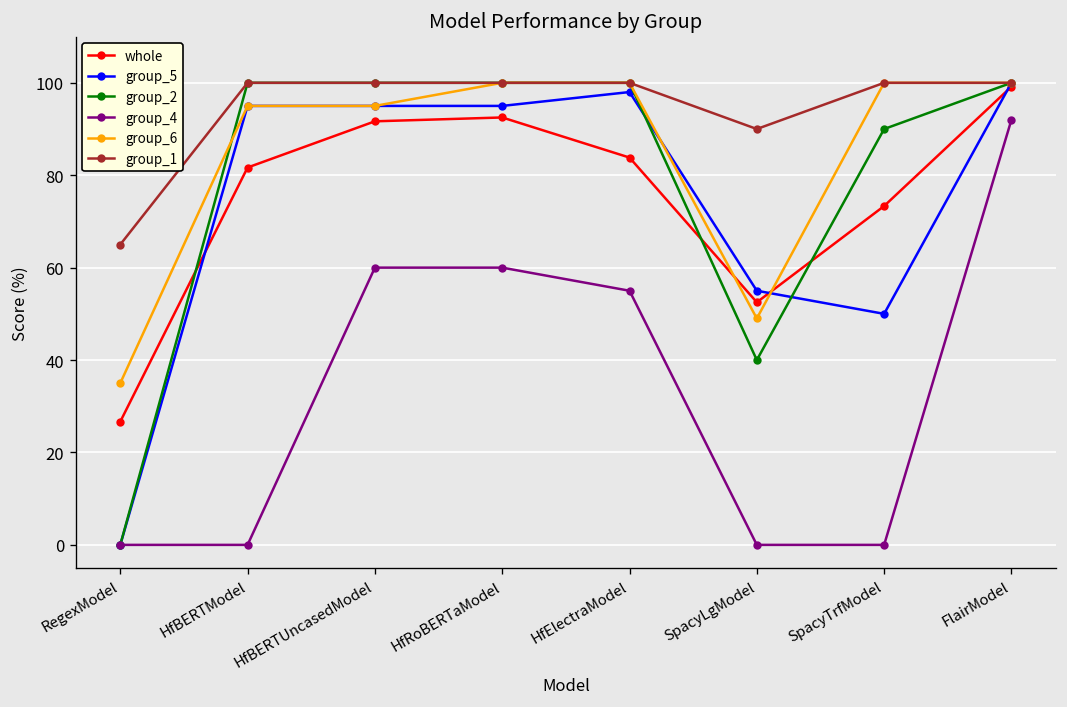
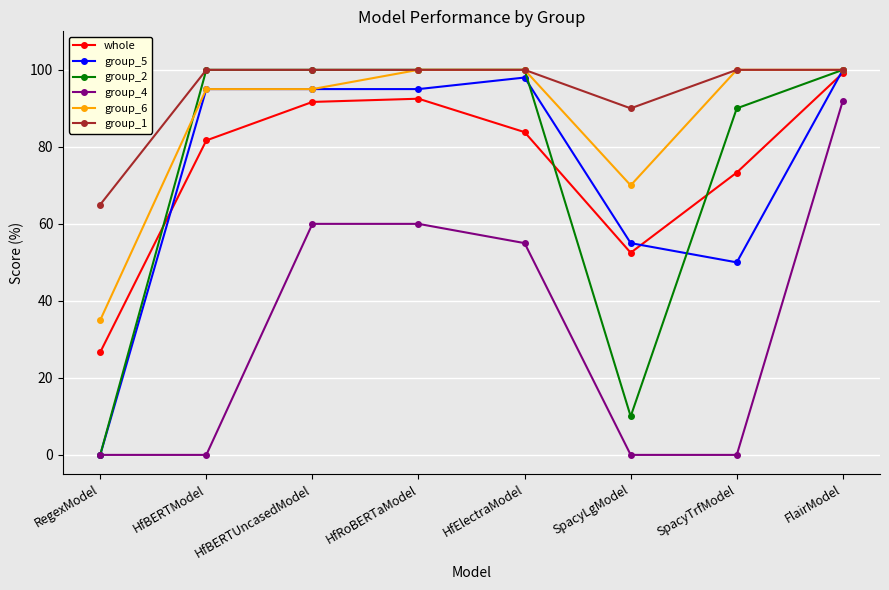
  {
    "whole": {
      "RegexModel": 27,
      "HfBERTModel": 82,
      "HfBERTUncasedModel": 92,
      "HfRoBERTaModel": 93,
      "HfElectraModel": 84,
      "SpacyLgModel": 53,
      "SpacyTrfModel": 73,
      "FlairModel": 99
    },
    "group_5": {
      "HfRoBERTaModel": 95,
      "HfElectraModel": 98,
      "SpacyLgModel": 55,
      "SpacyTrfModel": 50
    },
    "group_2": {
-     "SpacyLgModel": 40,
+     "SpacyLgModel": 10,
      "SpacyTrfModel": 90
    },
    "group_4": {
      "HfBERTModel": 0,
      "HfBERTUncasedModel": 60,
      "HfRoBERTaModel": 60,
      "HfElectraModel": 55,
      "SpacyLgModel": 0,
      "SpacyTrfModel": 0,
      "FlairModel": 92
    },
    "group_6": {
      "RegexModel": 35,
-     "SpacyLgModel": 49
+     "SpacyLgModel": 70
    },
    "group_1": {
      "RegexModel": 65,
      "SpacyLgModel": 90
    }
  }
